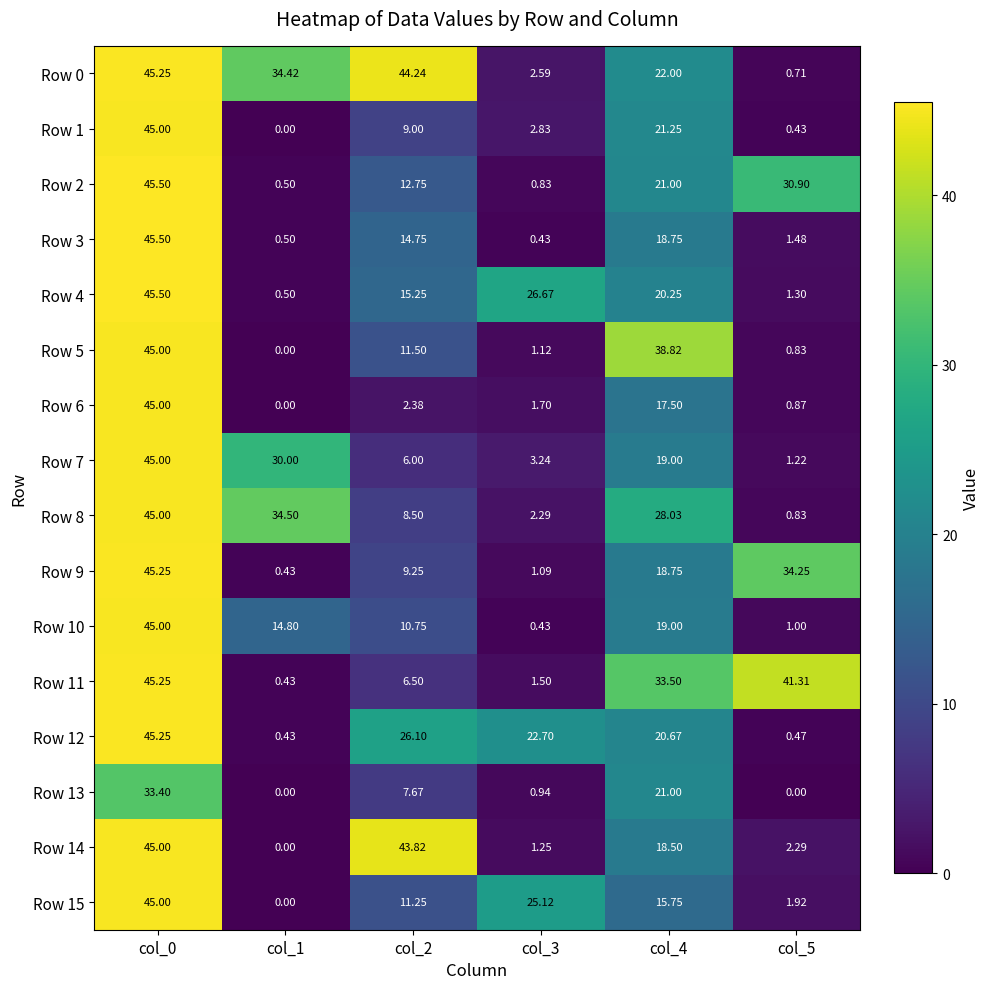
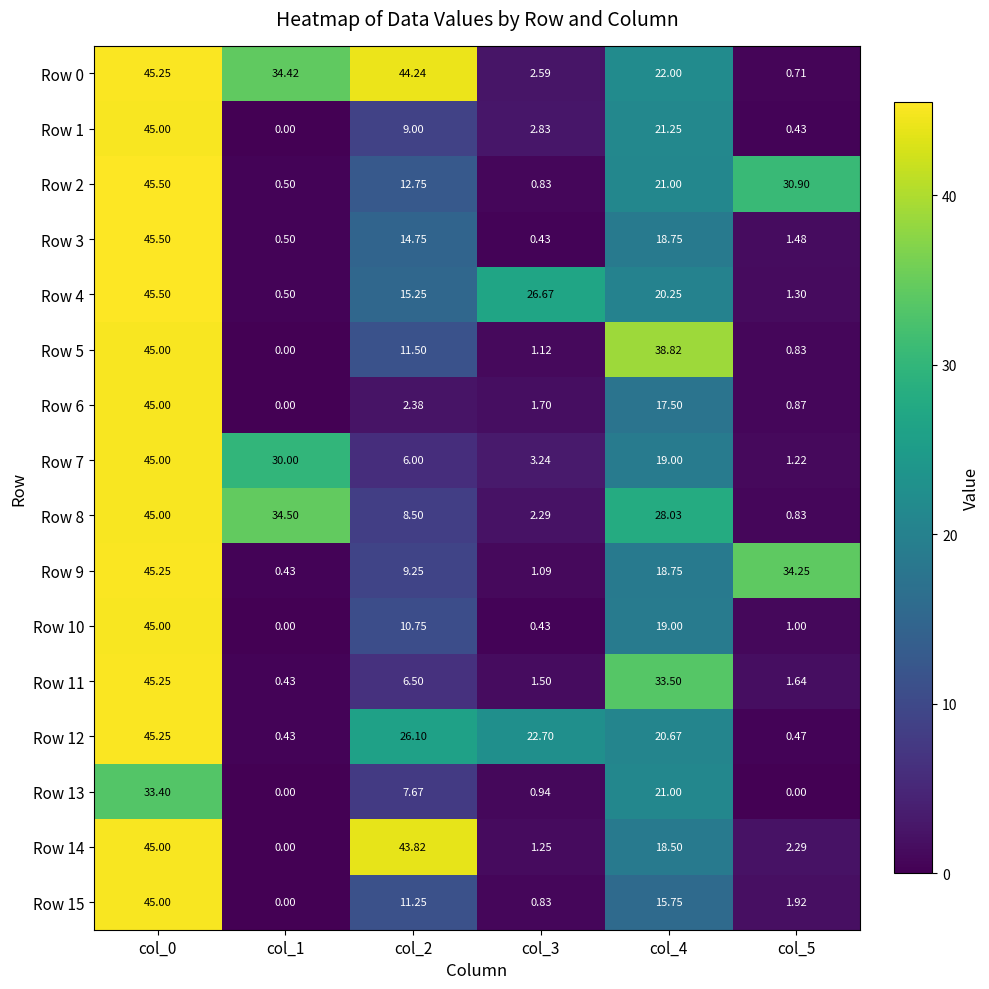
  {
    "Row 0": {
      "col_0": 45.25,
      "col_1": 34.42,
      "col_2": 44.24,
      "col_3": 2.59,
      "col_4": 22.00,
      "col_5": 0.71
    },
    "Row 1": {
      "col_0": 45.00,
      "col_1": 0.00,
      "col_2": 9.00,
      "col_3": 2.83,
      "col_4": 21.25,
      "col_5": 0.43
    },
    "Row 2": {
      "col_0": 45.50,
      "col_1": 0.50,
      "col_2": 12.75,
      "col_3": 0.83,
      "col_4": 21.00,
      "col_5": 30.90
    },
    "Row 3": {
      "col_0": 45.50,
      "col_1": 0.50,
      "col_2": 14.75,
      "col_3": 0.43,
      "col_4": 18.75,
      "col_5": 1.48
    },
    "Row 4": {
      "col_0": 45.50,
      "col_1": 0.50,
      "col_2": 15.25,
      "col_3": 26.67,
      "col_4": 20.25,
      "col_5": 1.30
    },
    "Row 5": {
      "col_0": 45.00,
      "col_1": 0.00,
      "col_2": 11.50,
      "col_3": 1.12,
      "col_4": 38.82,
      "col_5": 0.83
    },
    "Row 6": {
      "col_0": 45.00,
      "col_1": 0.00,
      "col_2": 2.38,
      "col_3": 1.70,
      "col_4": 17.50,
      "col_5": 0.87
    },
    "Row 7": {
      "col_0": 45.00,
      "col_1": 30.00,
      "col_2": 6.00,
      "col_3": 3.24,
      "col_4": 19.00,
      "col_5": 1.22
    },
    "Row 8": {
      "col_0": 45.00,
      "col_1": 34.50,
      "col_2": 8.50,
      "col_3": 2.29,
      "col_4": 28.03,
      "col_5": 0.83
    },
    "Row 9": {
      "col_0": 45.25,
      "col_1": 0.43,
      "col_2": 9.25,
      "col_3": 1.09,
      "col_4": 18.75,
      "col_5": 34.25
    },
    "Row 10": {
      "col_0": 45.00,
-     "col_1": 14.80,
+     "col_1": 0.00,
      "col_2": 10.75,
      "col_3": 0.43,
      "col_4": 19.00,
      "col_5": 1.00
    },
    "Row 11": {
      "col_0": 45.25,
      "col_1": 0.43,
      "col_2": 6.50,
      "col_3": 1.50,
      "col_4": 33.50,
-     "col_5": 41.31
+     "col_5": 1.64
    },
    "Row 12": {
      "col_0": 45.25,
      "col_1": 0.43,
      "col_2": 26.10,
      "col_3": 22.70,
      "col_4": 20.67,
      "col_5": 0.47
    },
    "Row 13": {
      "col_0": 33.40,
      "col_1": 0.00,
      "col_2": 7.67,
      "col_3": 0.94,
      "col_4": 21.00,
      "col_5": 0.00
    },
    "Row 14": {
      "col_0": 45.00,
      "col_1": 0.00,
      "col_2": 43.82,
      "col_3": 1.25,
      "col_4": 18.50,
      "col_5": 2.29
    },
    "Row 15": {
      "col_0": 45.00,
      "col_1": 0.00,
      "col_2": 11.25,
-     "col_3": 25.12,
+     "col_3": 0.83,
      "col_4": 15.75,
      "col_5": 1.92
    }
  }
